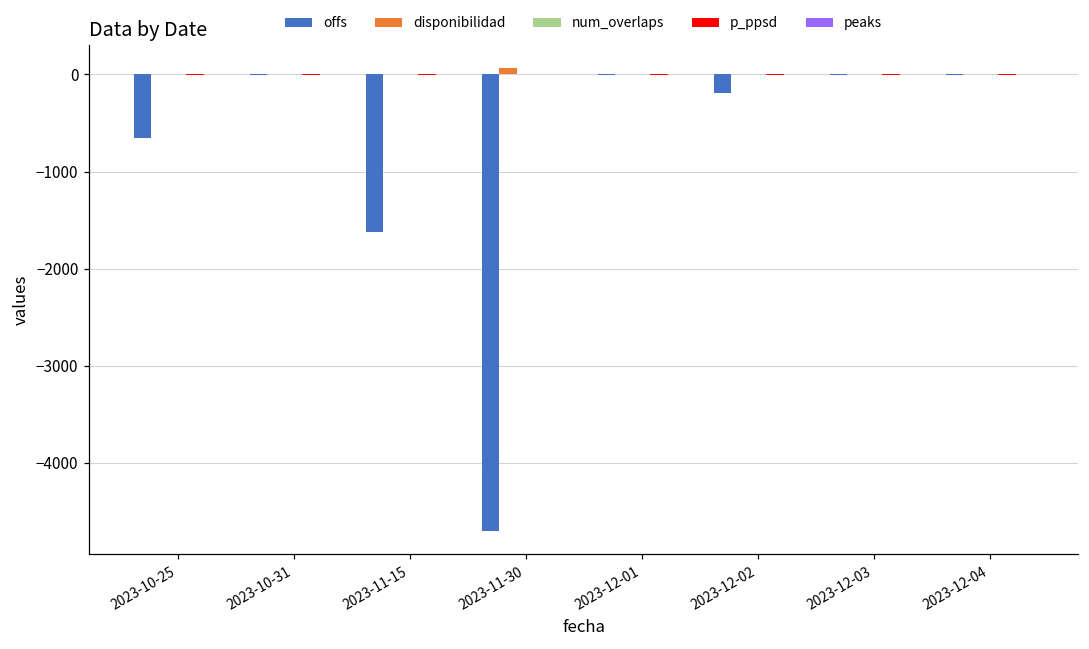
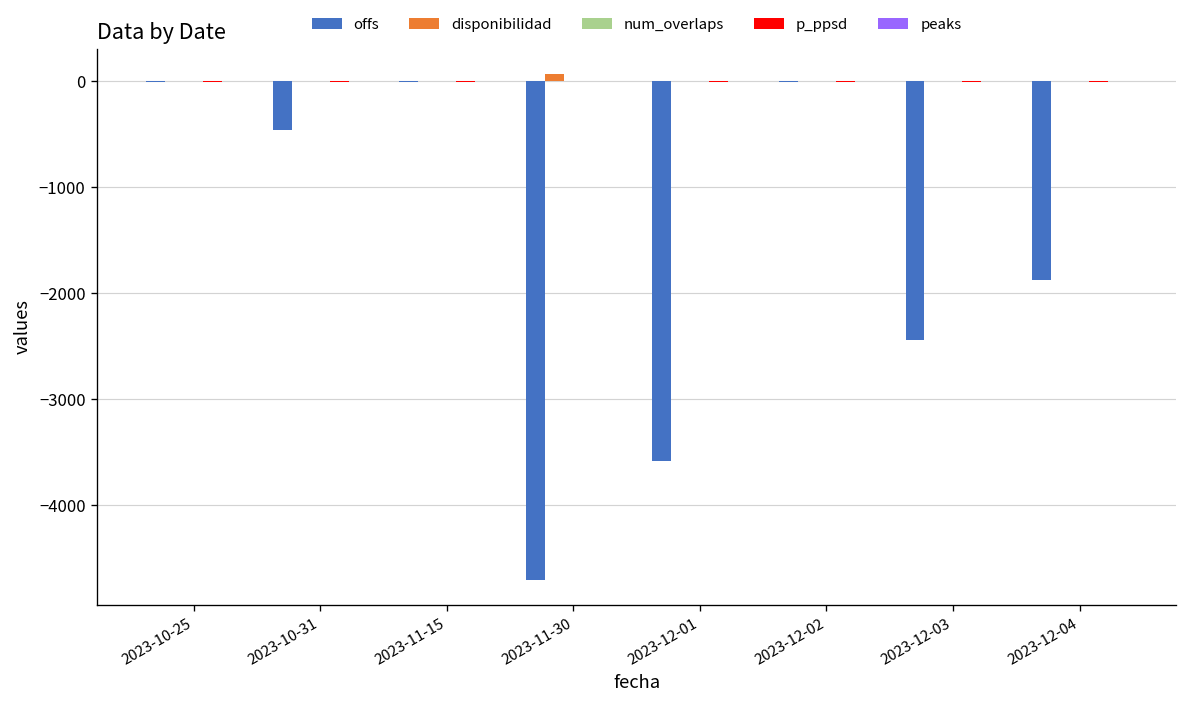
  {
    "offs": {
-     "2023-10-25": -700,
-     "2023-10-31": 0,
-     "2023-11-15": -1600,
+     "2023-10-25": 0,
+     "2023-10-31": -500,
+     "2023-11-15": 0,
      "2023-11-30": -4700,
-     "2023-12-01": 0,
-     "2023-12-02": -200,
-     "2023-12-03": 0,
-     "2023-12-04": 0
+     "2023-12-01": -3600,
+     "2023-12-02": 0,
+     "2023-12-03": -2400,
+     "2023-12-04": -1900
    },
    "disponibilidad": {
      "2023-10-25": 0,
      "2023-10-31": 0,
      "2023-11-15": 0,
      "2023-11-30": 100,
      "2023-12-01": 0,
      "2023-12-02": 0,
      "2023-12-03": 0,
      "2023-12-04": 0
    },
    "num_overlaps": {
      "2023-10-25": 0,
      "2023-10-31": 0,
      "2023-11-15": 0,
      "2023-11-30": 0,
      "2023-12-01": 0,
      "2023-12-02": 0,
      "2023-12-03": 0,
      "2023-12-04": 0
    },
    "p_ppsd": {
      "2023-11-30": 0
    },
    "peaks": {
      "2023-10-25": 0,
      "2023-10-31": 0,
      "2023-11-15": 0,
      "2023-11-30": 0,
      "2023-12-01": 0,
      "2023-12-02": 0,
      "2023-12-03": 0,
      "2023-12-04": 0
    }
  }
